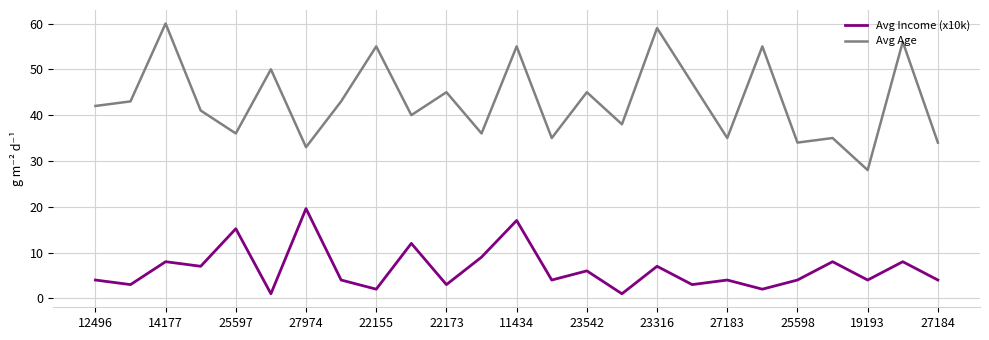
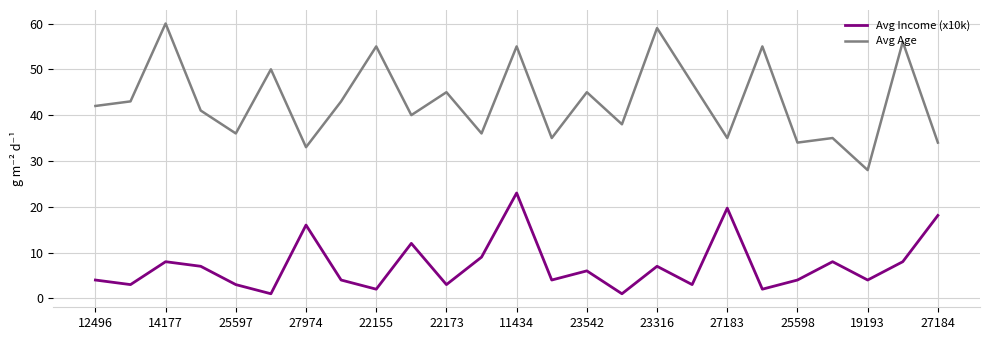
  {
    "Avg Income (x10k)": {
      "12496": 4,
      "14177": 8,
-     "25597": 15,
-     "27974": 20,
+     "25597": 3,
+     "27974": 16,
      "22155": 2,
      "22173": 3,
-     "11434": 17,
+     "11434": 23,
      "23542": 6,
      "23316": 7,
-     "27183": 4,
+     "27183": 20,
      "25598": 4,
      "19193": 4,
-     "27184": 4
+     "27184": 18
    },
    "Avg Age": {
      "12496": 42,
      "14177": 60,
      "25597": 36,
      "27974": 33,
      "22155": 55,
      "22173": 45,
      "11434": 55,
      "23542": 45,
      "23316": 59,
      "27183": 35,
      "25598": 34,
      "19193": 28,
      "27184": 34
    }
  }
